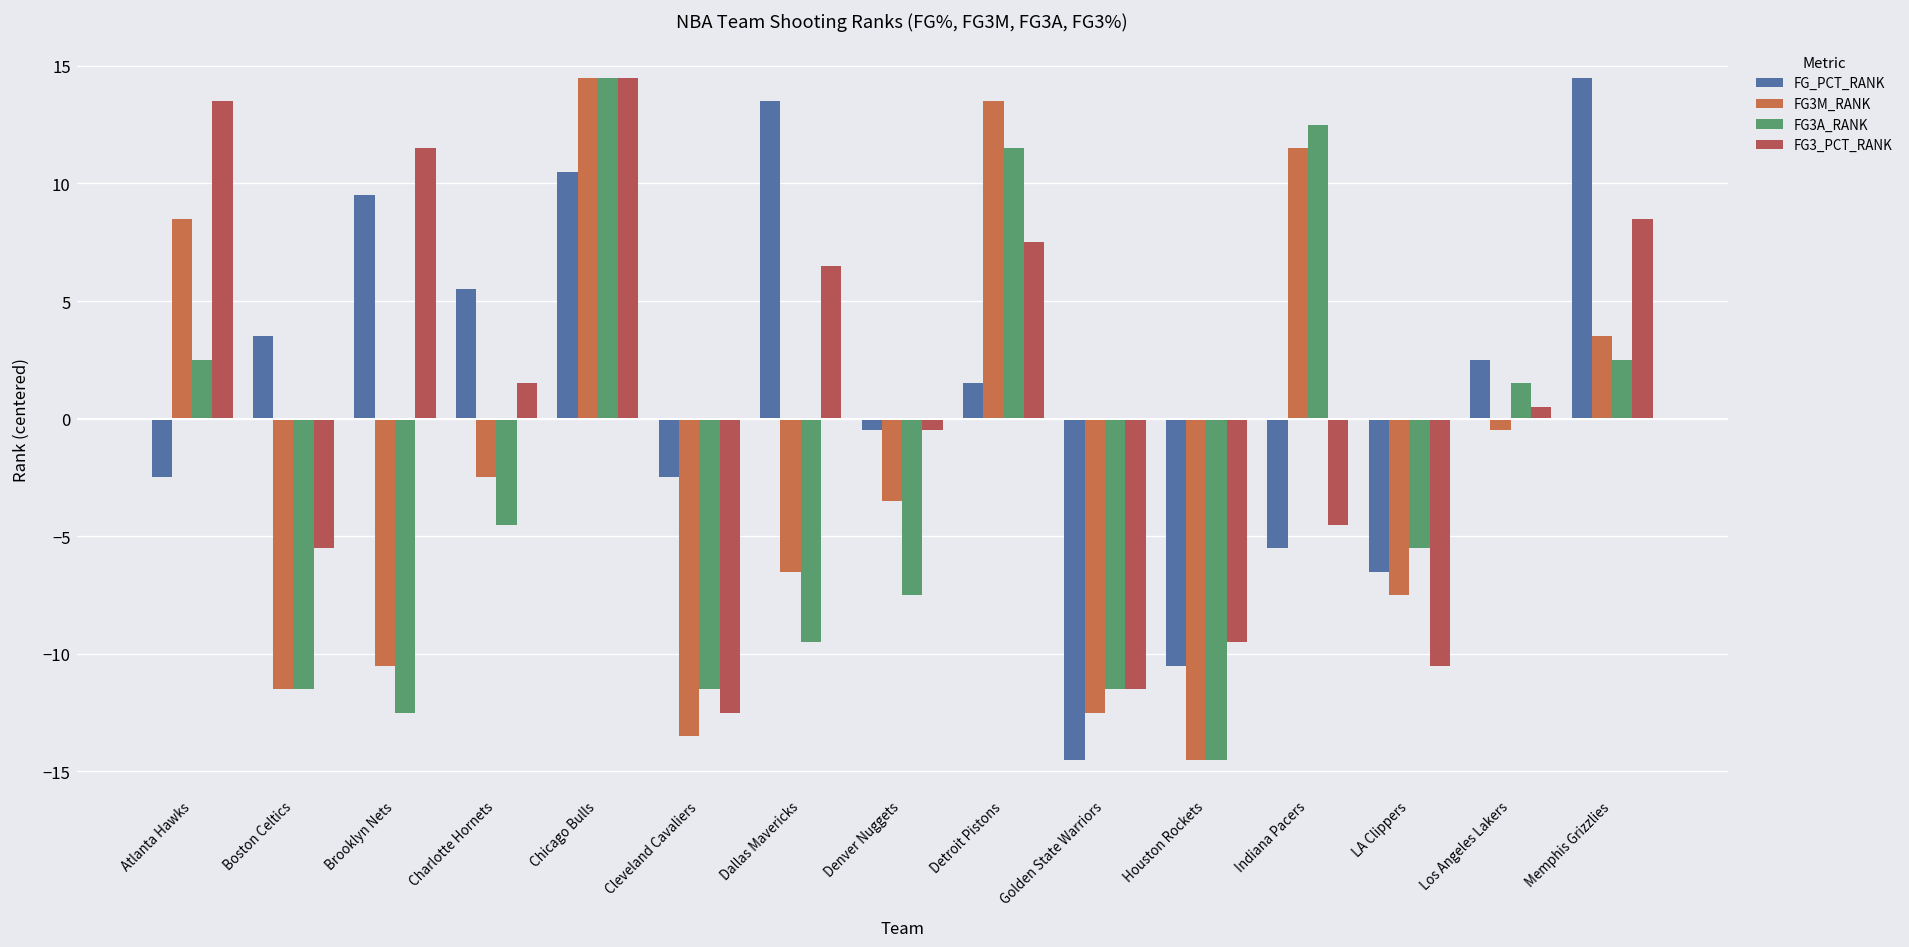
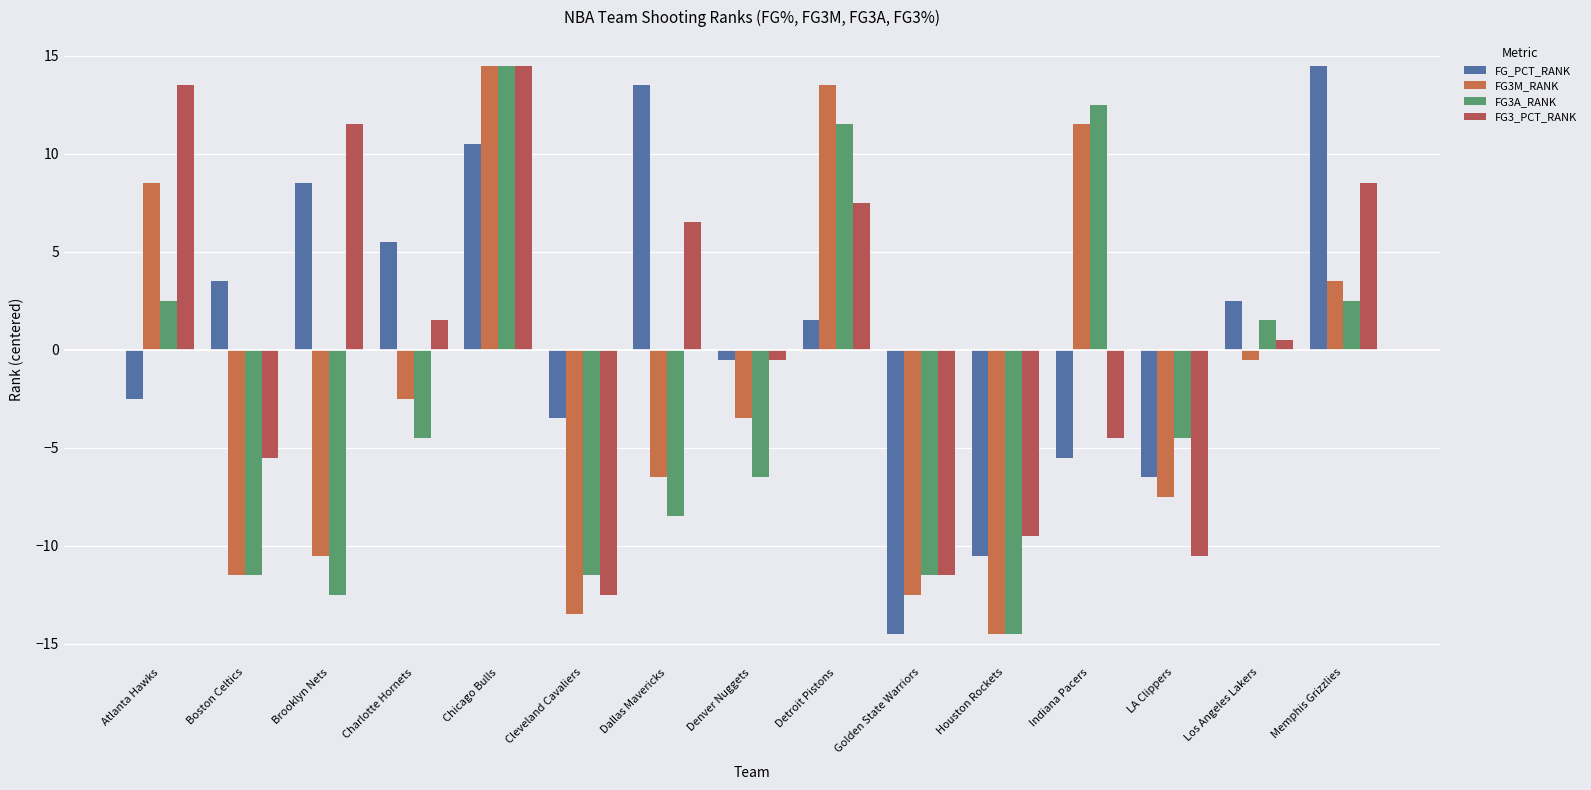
  {
    "FG_PCT_RANK": {
      "Atlanta Hawks": -2.5,
      "Boston Celtics": 3.5,
-     "Brooklyn Nets": 9.5,
+     "Brooklyn Nets": 8.5,
      "Charlotte Hornets": 5.5,
      "Chicago Bulls": 10.5,
-     "Cleveland Cavaliers": -2.5,
+     "Cleveland Cavaliers": -3.5,
      "Dallas Mavericks": 13.5,
      "Denver Nuggets": -0.5,
      "Detroit Pistons": 1.5,
      "Golden State Warriors": -14.5,
      "Houston Rockets": -10.5,
      "Indiana Pacers": -5.5,
      "LA Clippers": -6.5,
      "Los Angeles Lakers": 2.5,
      "Memphis Grizzlies": 14.5
    },
    "FG3A_RANK": {
      "Atlanta Hawks": 2.5,
      "Boston Celtics": -11.5,
      "Brooklyn Nets": -12.5,
      "Charlotte Hornets": -4.5,
      "Chicago Bulls": 14.5,
      "Cleveland Cavaliers": -11.5,
-     "Dallas Mavericks": -9.5,
-     "Denver Nuggets": -7.5,
+     "Dallas Mavericks": -8.5,
+     "Denver Nuggets": -6.5,
      "Detroit Pistons": 11.5,
      "Golden State Warriors": -11.5,
      "Houston Rockets": -14.5,
      "Indiana Pacers": 12.5,
-     "LA Clippers": -5.5,
+     "LA Clippers": -4.5,
      "Los Angeles Lakers": 1.5,
      "Memphis Grizzlies": 2.5
    }
  }
